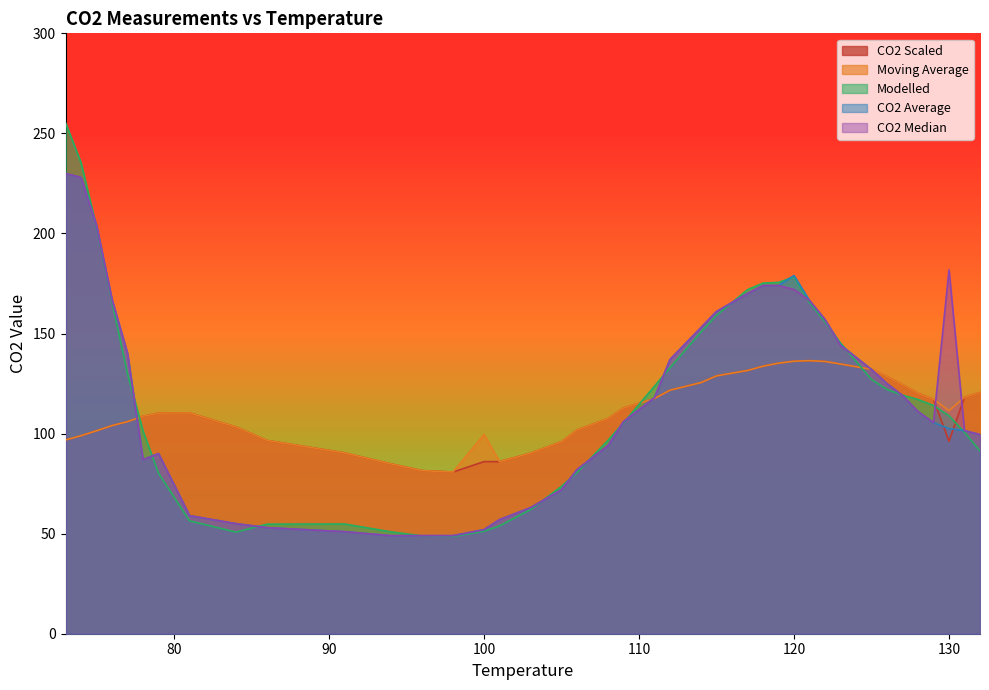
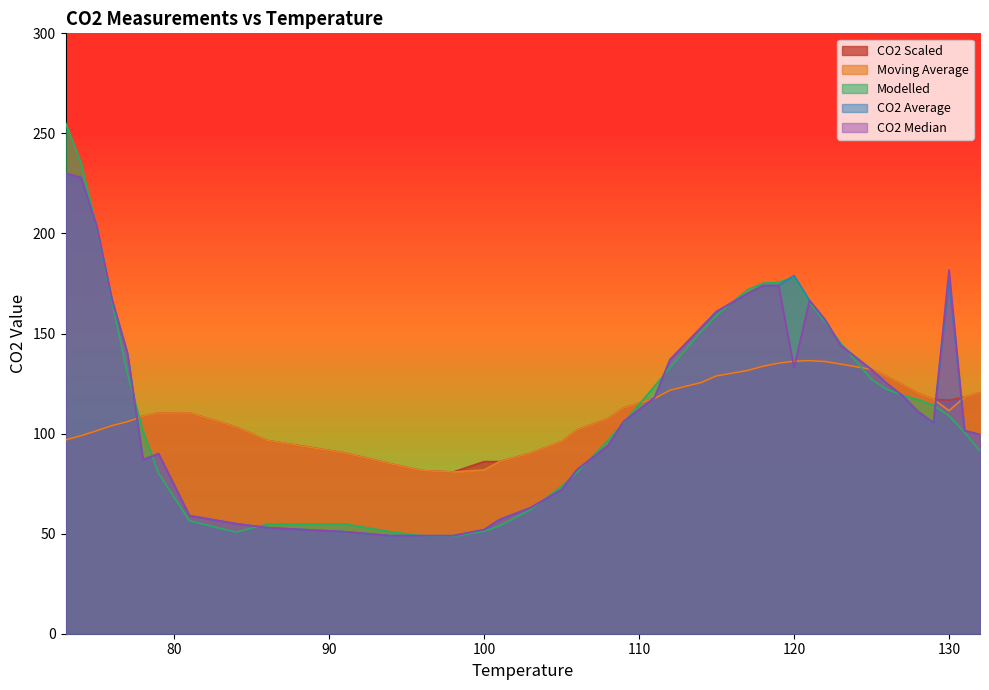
  {
    "CO2 Scaled": {
      "100": 86,
-     "130": 96
+     "130": 117
    },
    "Moving Average": {
-     "100": 100,
+     "100": 82,
      "130": 111
    },
    "Modelled": {
      "130": 109
    },
    "CO2 Average": {
-     "130": 103
+     "130": 177
    },
    "CO2 Median": {
-     "120": 172,
+     "120": 133,
      "130": 182
    }
  }
